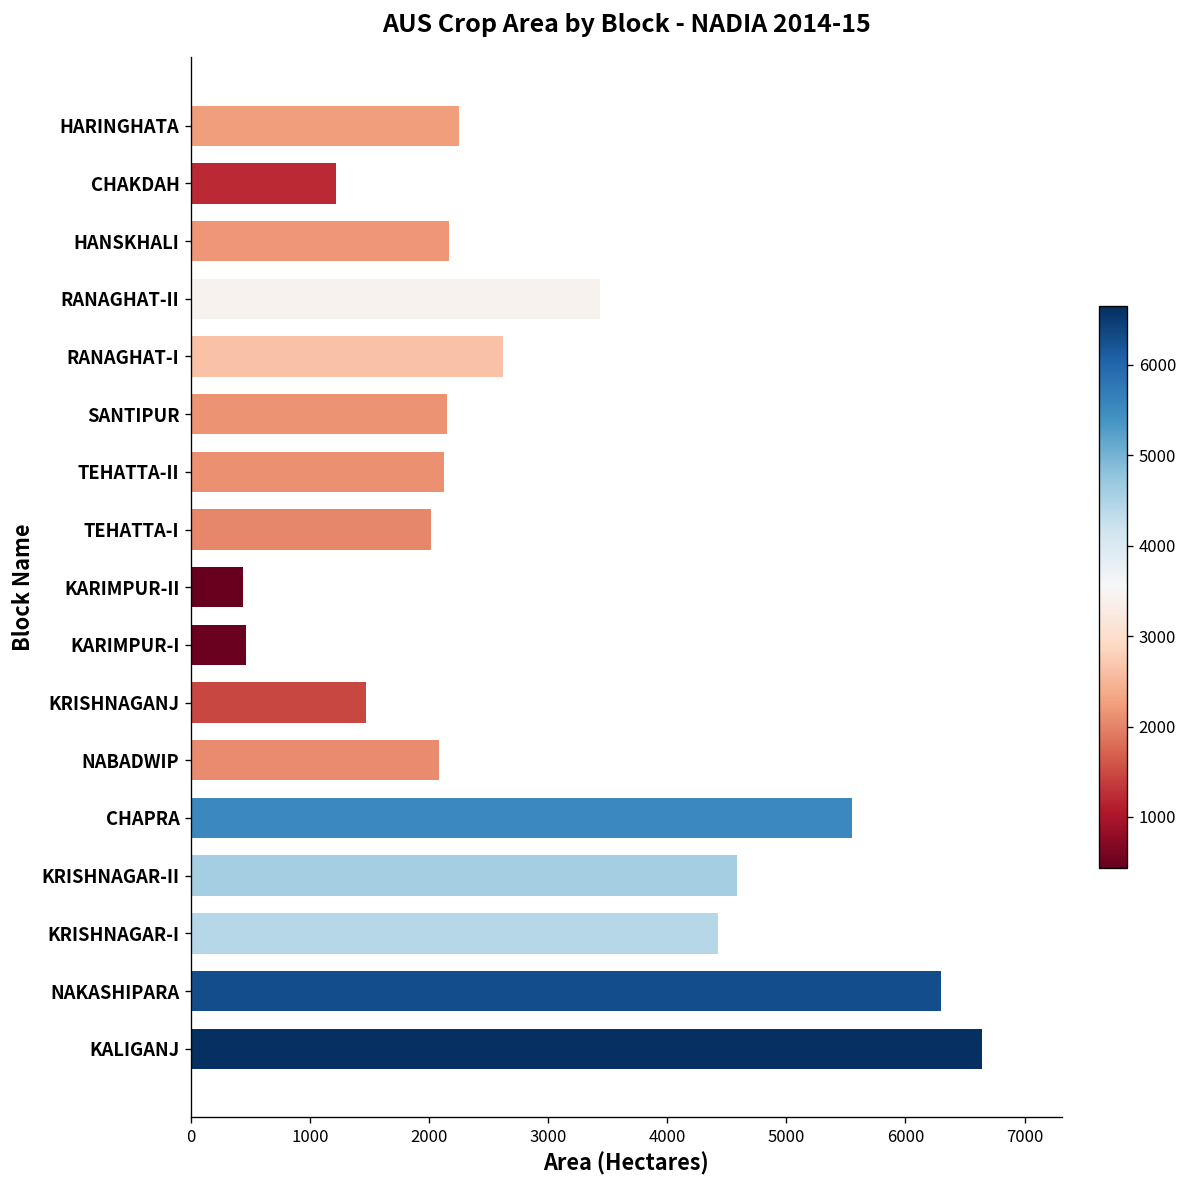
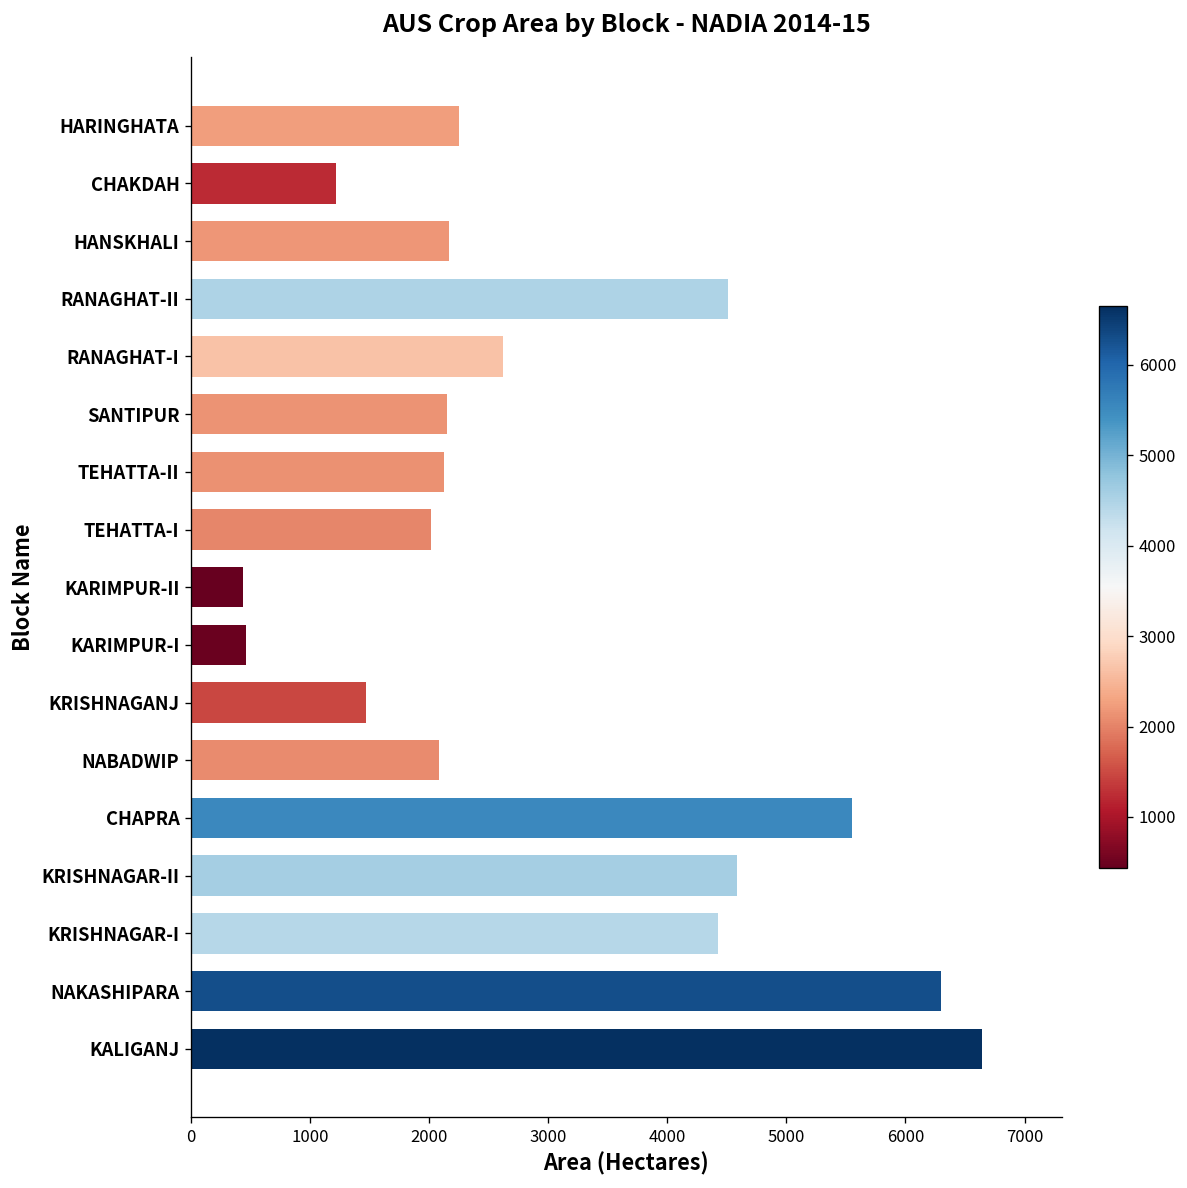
  {
    "HARINGHATA": 2300,
    "CHAKDAH": 1200,
    "HANSKHALI": 2200,
-   "RANAGHAT-II": 3400,
+   "RANAGHAT-II": 4500,
    "RANAGHAT-I": 2600,
    "SANTIPUR": 2100,
    "TEHATTA-II": 2100,
    "TEHATTA-I": 2000,
    "KARIMPUR-II": 400,
    "KARIMPUR-I": 500,
    "KRISHNAGANJ": 1500,
    "NABADWIP": 2100,
    "CHAPRA": 5600,
    "KRISHNAGAR-II": 4600,
    "KRISHNAGAR-I": 4400,
    "NAKASHIPARA": 6300,
    "KALIGANJ": 6600
  }
